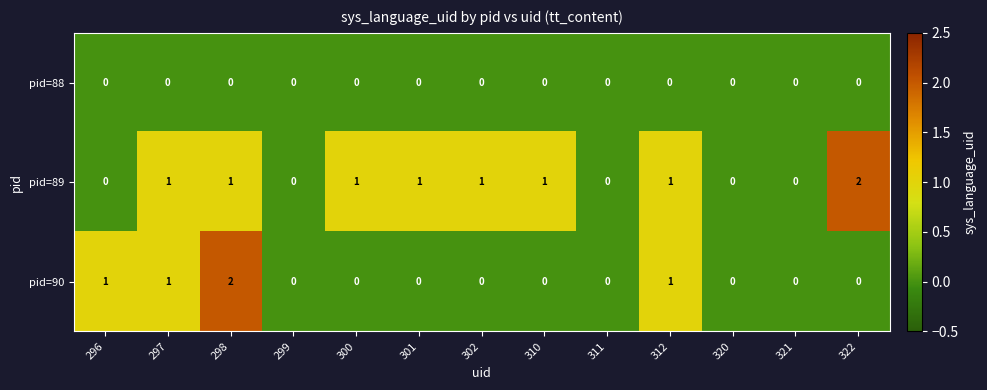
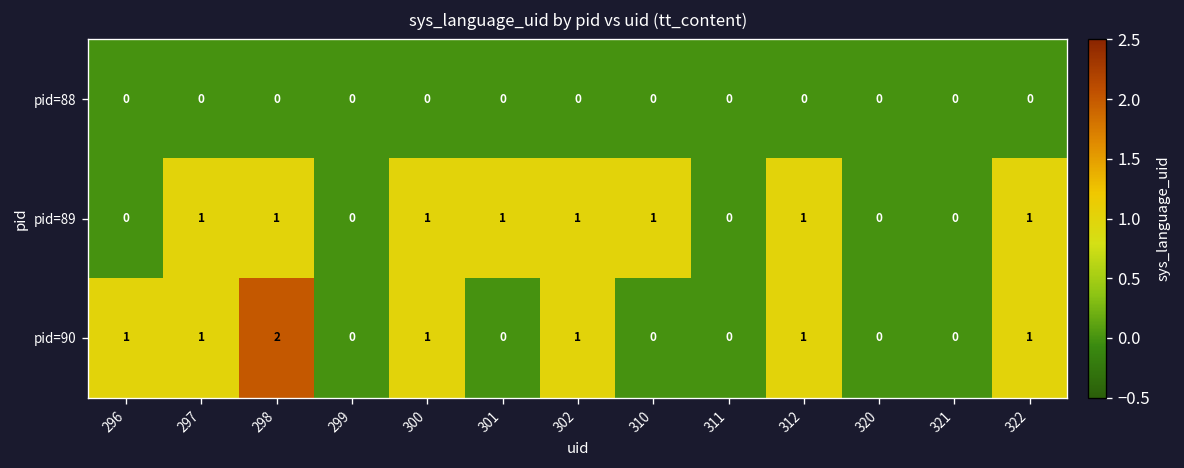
  {
    "pid=88": {
      "296": 0,
      "297": 0,
      "298": 0,
      "299": 0,
      "300": 0,
      "301": 0,
      "302": 0,
      "310": 0,
      "311": 0,
      "312": 0,
      "320": 0,
      "321": 0,
      "322": 0
    },
    "pid=89": {
      "296": 0,
      "297": 1,
      "298": 1,
      "299": 0,
      "300": 1,
      "301": 1,
      "302": 1,
      "310": 1,
      "311": 0,
      "312": 1,
      "320": 0,
      "321": 0,
-     "322": 2
+     "322": 1
    },
    "pid=90": {
      "296": 1,
      "297": 1,
      "298": 2,
      "299": 0,
-     "300": 0,
+     "300": 1,
      "301": 0,
-     "302": 0,
+     "302": 1,
      "310": 0,
      "311": 0,
      "312": 1,
      "320": 0,
      "321": 0,
-     "322": 0
+     "322": 1
    }
  }
